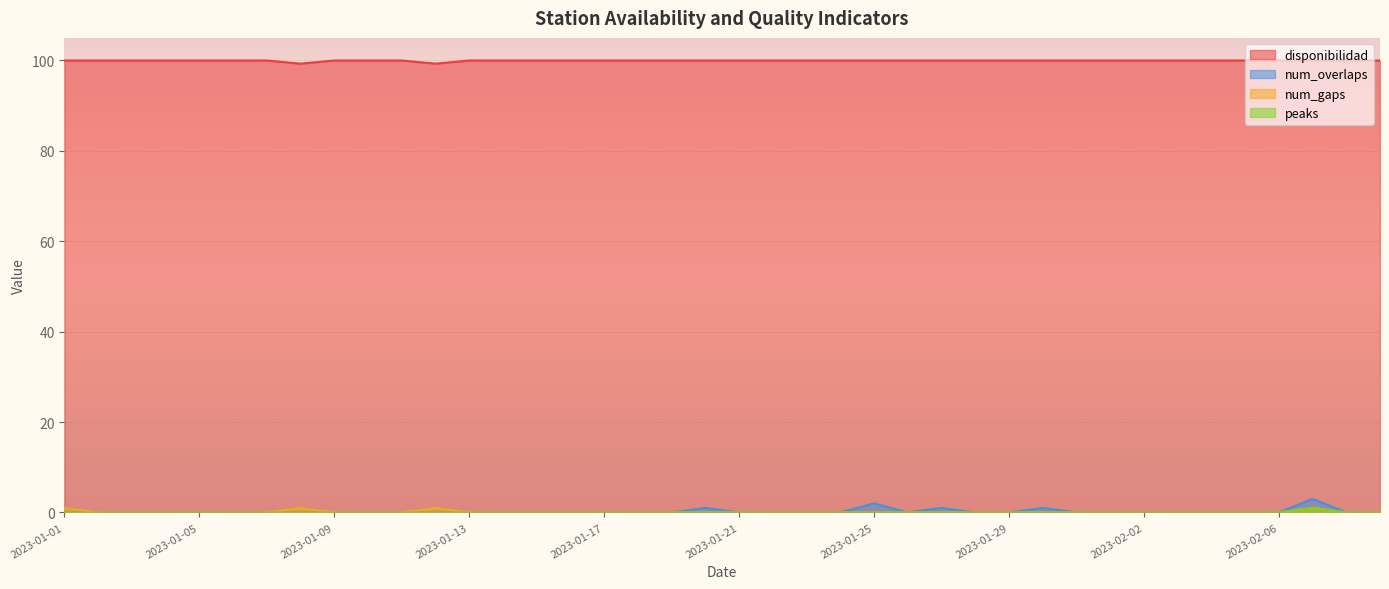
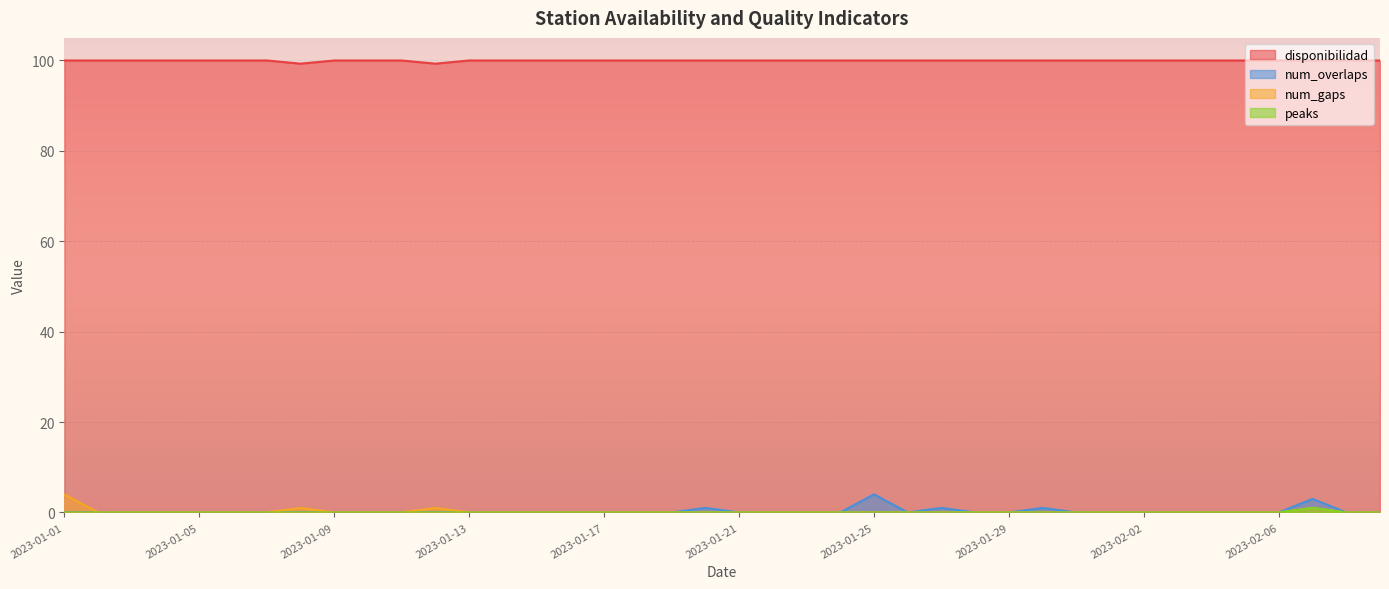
  {
    "disponibilidad": {
      "2023-01-01": 100,
      "2023-01-05": 100,
      "2023-01-09": 100,
      "2023-01-13": 100,
      "2023-01-17": 100,
      "2023-01-21": 100,
      "2023-01-25": 100,
      "2023-01-29": 100,
      "2023-02-02": 100
    },
    "num_overlaps": {
-     "2023-01-25": 2
+     "2023-01-25": 4
    },
    "num_gaps": {
-     "2023-01-01": 1
+     "2023-01-01": 4
    }
  }
